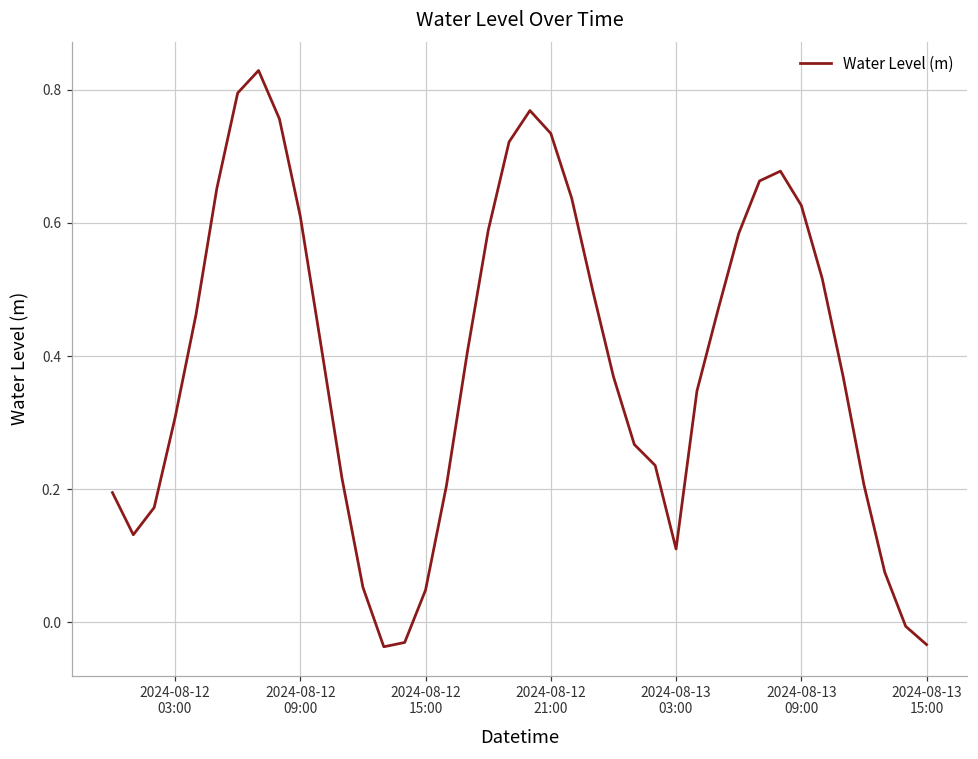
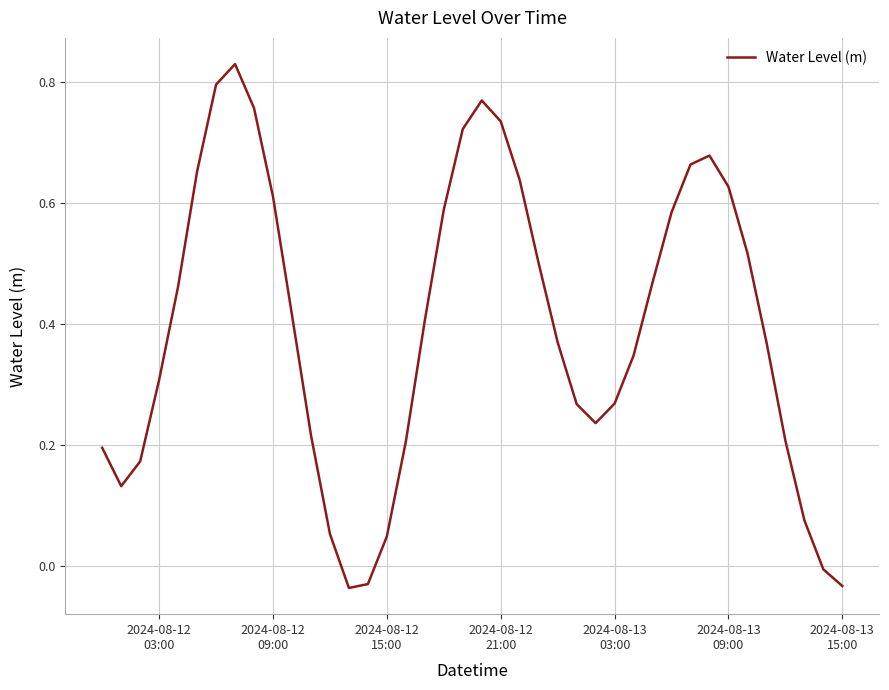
  {
    "2024-08-12 03:00": 0.31,
    "2024-08-12 09:00": 0.61,
    "2024-08-12 15:00": 0.05,
    "2024-08-12 21:00": 0.73,
-   "2024-08-13 03:00": 0.11,
+   "2024-08-13 03:00": 0.27,
    "2024-08-13 09:00": 0.63,
    "2024-08-13 15:00": -0.03
  }
